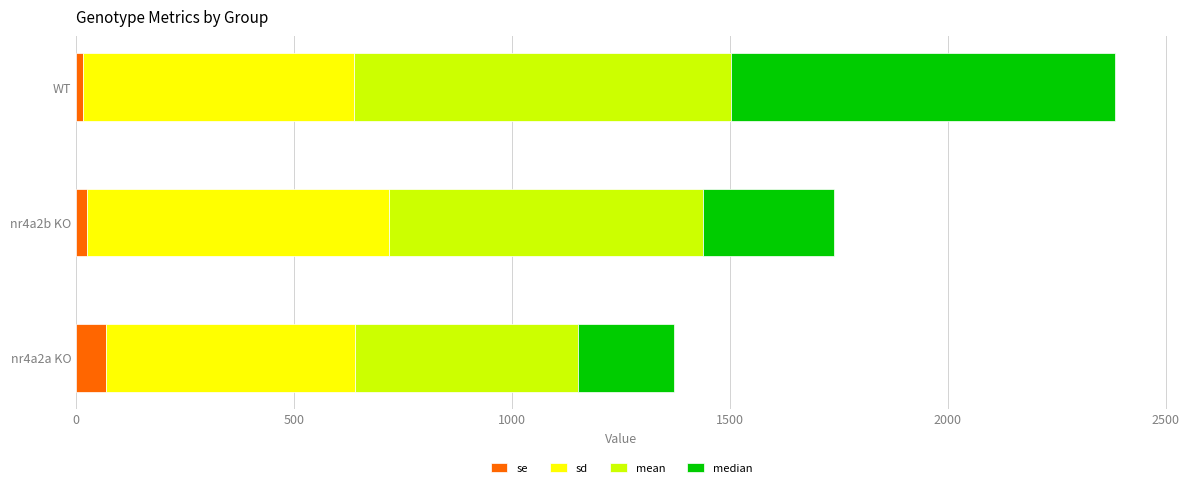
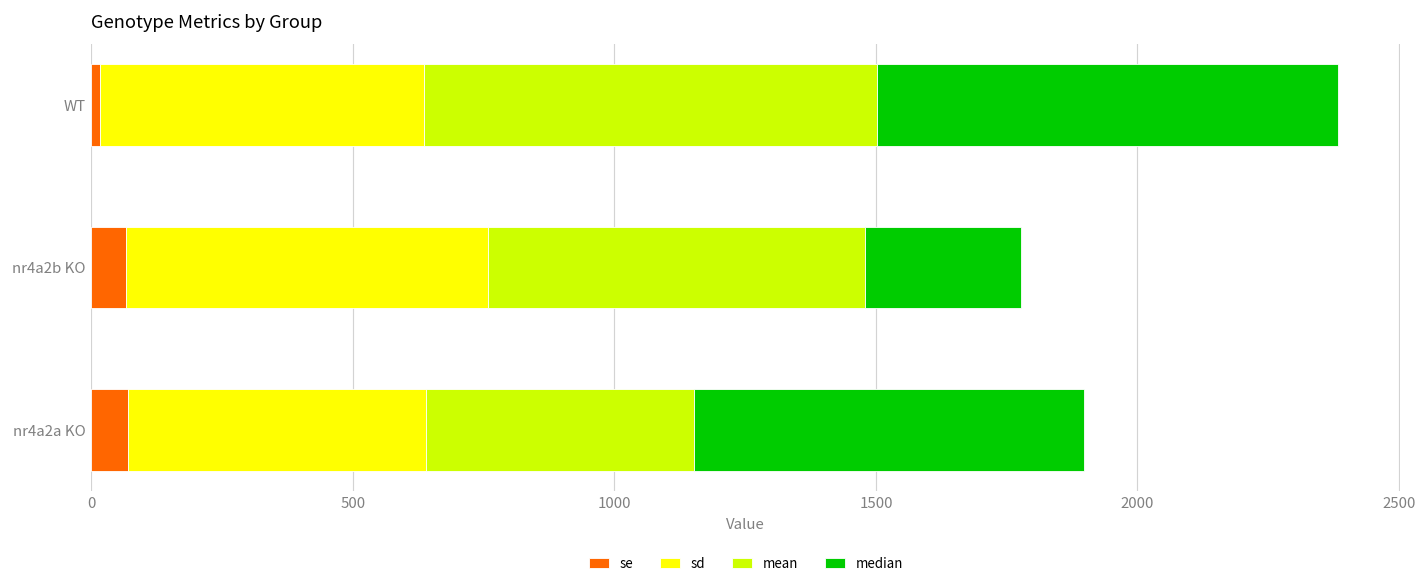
  {
    "se": {
      "WT": 20,
-     "nr4a2b KO": 30,
+     "nr4a2b KO": 70,
      "nr4a2a KO": 70
    },
    "median": {
      "WT": 880,
      "nr4a2b KO": 300,
-     "nr4a2a KO": 220
+     "nr4a2a KO": 750
    }
  }
